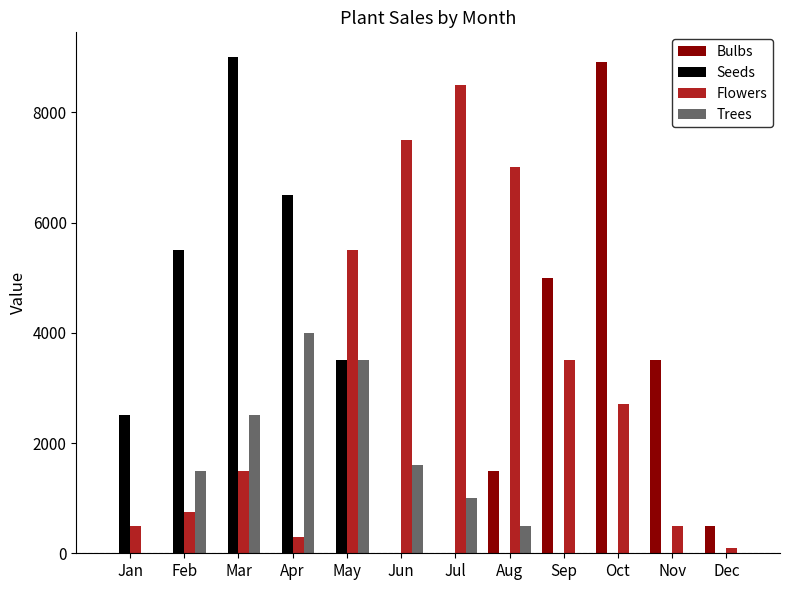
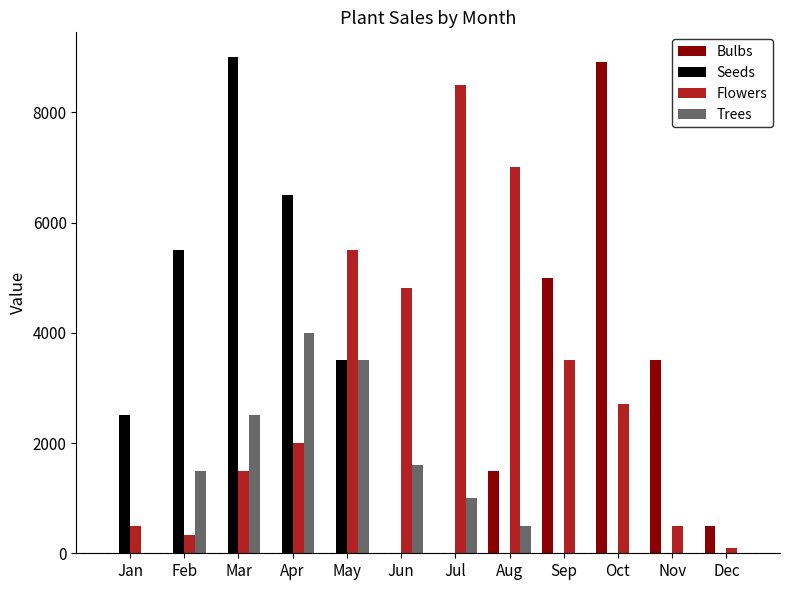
  {
    "Bulbs": {
      "Jan": 0,
      "Feb": 0,
      "Mar": 0,
      "Apr": 0,
      "May": 0,
      "Jun": 0,
      "Jul": 0,
      "Aug": 1500,
      "Sep": 5000,
      "Oct": 8900,
      "Nov": 3500,
      "Dec": 500
    },
    "Seeds": {
      "Jan": 2500,
      "Feb": 5500,
      "Mar": 9000,
      "Apr": 6500,
      "May": 3500,
      "Jun": 0,
      "Jul": 0,
      "Aug": 0,
      "Sep": 0,
      "Oct": 0,
      "Nov": 0,
      "Dec": 0
    },
    "Flowers": {
      "Jan": 500,
-     "Feb": 800,
+     "Feb": 300,
      "Mar": 1500,
-     "Apr": 300,
+     "Apr": 2000,
      "May": 5500,
-     "Jun": 7500,
+     "Jun": 4800,
      "Jul": 8500,
      "Aug": 7000,
      "Sep": 3500,
      "Oct": 2700,
      "Nov": 500,
      "Dec": 100
    },
    "Trees": {
      "Jan": 0,
      "Feb": 1500,
      "Mar": 2500,
      "Apr": 4000,
      "May": 3500,
      "Jun": 1600,
      "Jul": 1000,
      "Aug": 500,
      "Sep": 0,
      "Oct": 0,
      "Nov": 0,
      "Dec": 0
    }
  }
